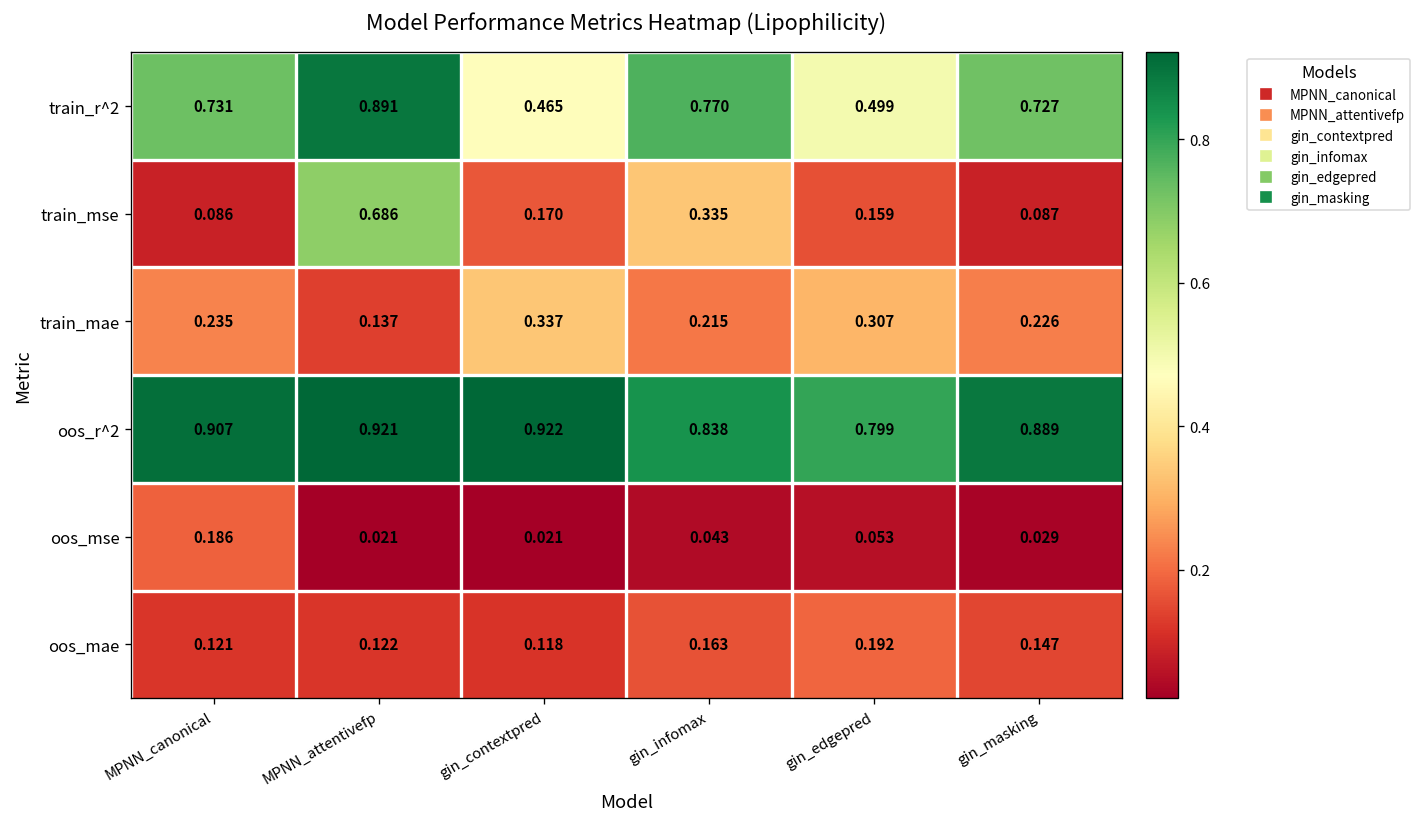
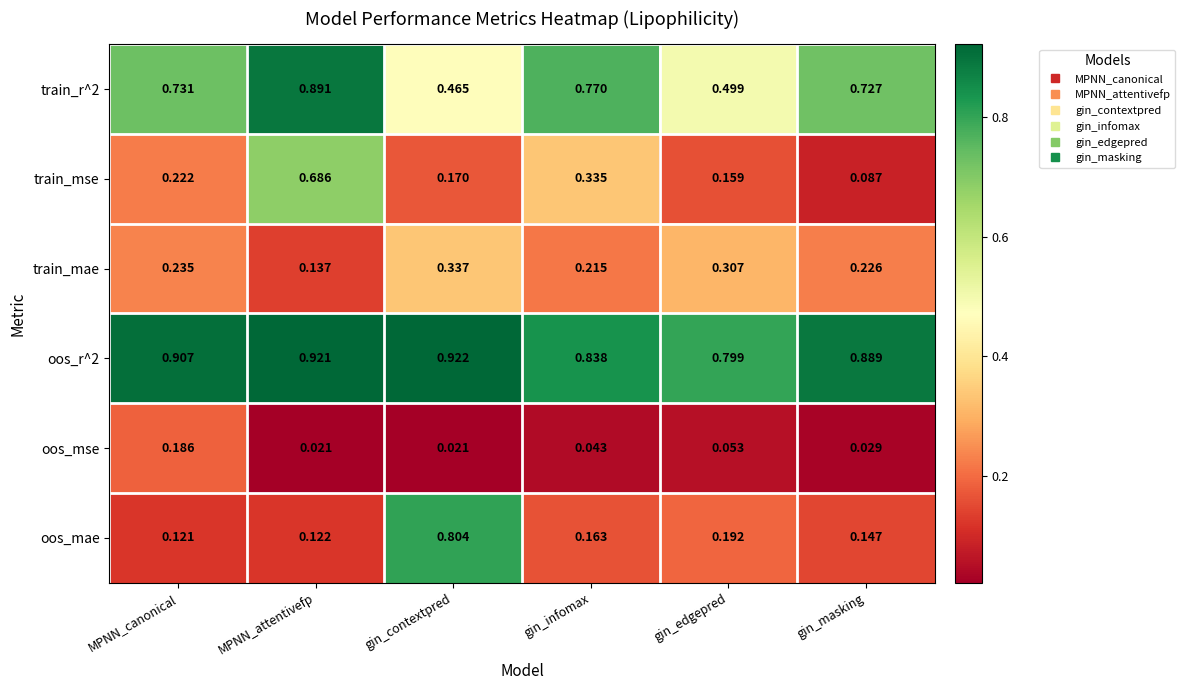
  {
    "train_r^2": {
      "MPNN_canonical": 0.731,
      "MPNN_attentivefp": 0.891,
      "gin_contextpred": 0.465,
      "gin_infomax": 0.770,
      "gin_edgepred": 0.499,
      "gin_masking": 0.727
    },
    "train_mse": {
-     "MPNN_canonical": 0.086,
+     "MPNN_canonical": 0.222,
      "MPNN_attentivefp": 0.686,
      "gin_contextpred": 0.170,
      "gin_infomax": 0.335,
      "gin_edgepred": 0.159,
      "gin_masking": 0.087
    },
    "train_mae": {
      "MPNN_canonical": 0.235,
      "MPNN_attentivefp": 0.137,
      "gin_contextpred": 0.337,
      "gin_infomax": 0.215,
      "gin_edgepred": 0.307,
      "gin_masking": 0.226
    },
    "oos_r^2": {
      "MPNN_canonical": 0.907,
      "MPNN_attentivefp": 0.921,
      "gin_contextpred": 0.922,
      "gin_infomax": 0.838,
      "gin_edgepred": 0.799,
      "gin_masking": 0.889
    },
    "oos_mse": {
      "MPNN_canonical": 0.186,
      "MPNN_attentivefp": 0.021,
      "gin_contextpred": 0.021,
      "gin_infomax": 0.043,
      "gin_edgepred": 0.053,
      "gin_masking": 0.029
    },
    "oos_mae": {
      "MPNN_canonical": 0.121,
      "MPNN_attentivefp": 0.122,
-     "gin_contextpred": 0.118,
+     "gin_contextpred": 0.804,
      "gin_infomax": 0.163,
      "gin_edgepred": 0.192,
      "gin_masking": 0.147
    }
  }
